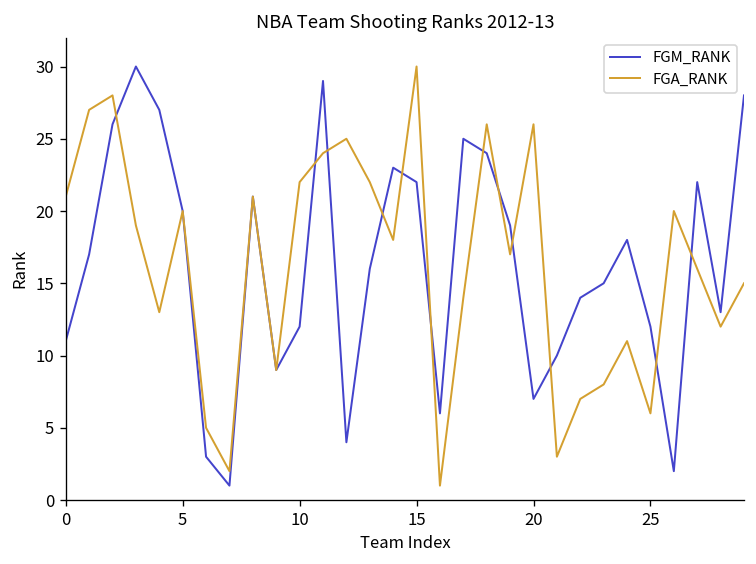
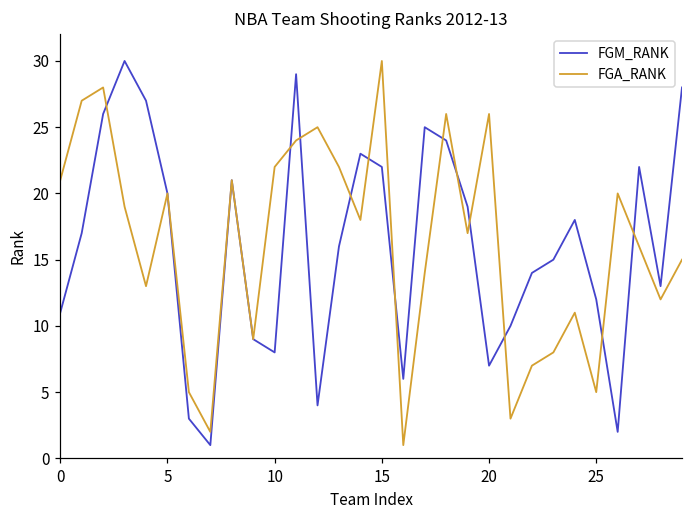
  {
    "FGM_RANK": {
      "0": 11,
-     "10": 12,
+     "10": 8,
      "15": 22,
      "20": 7,
      "25": 12
    },
    "FGA_RANK": {
      "0": 21,
      "10": 22,
      "15": 30,
      "20": 26,
-     "25": 6
+     "25": 5
    }
  }
